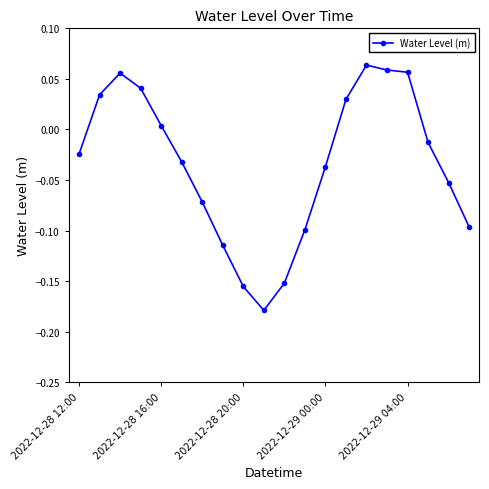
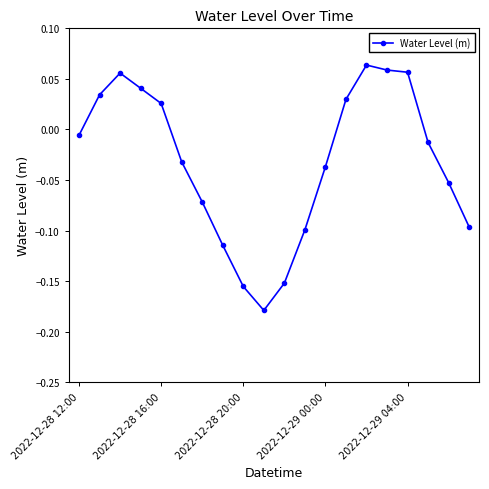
  {
-   "2022-12-28 12:00": -0.024,
-   "2022-12-28 16:00": 0.004,
+   "2022-12-28 12:00": -0.006,
+   "2022-12-28 16:00": 0.026,
    "2022-12-28 20:00": -0.155,
    "2022-12-29 00:00": -0.037,
    "2022-12-29 04:00": 0.057
  }
